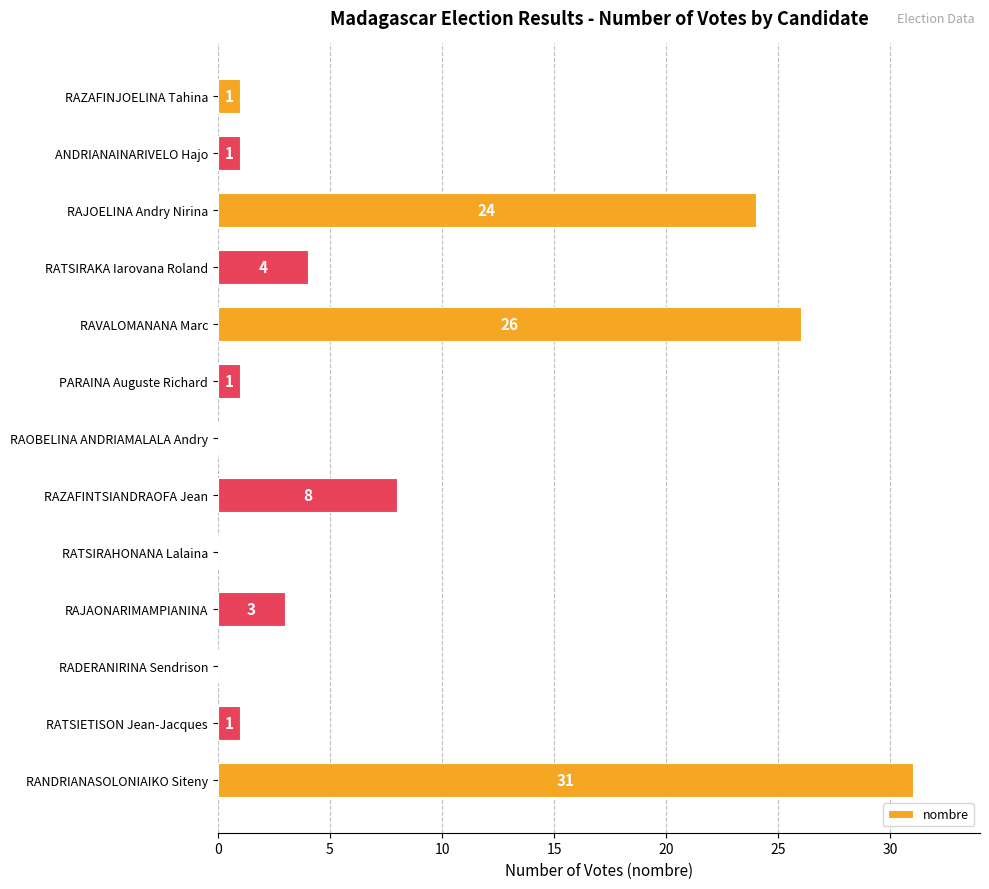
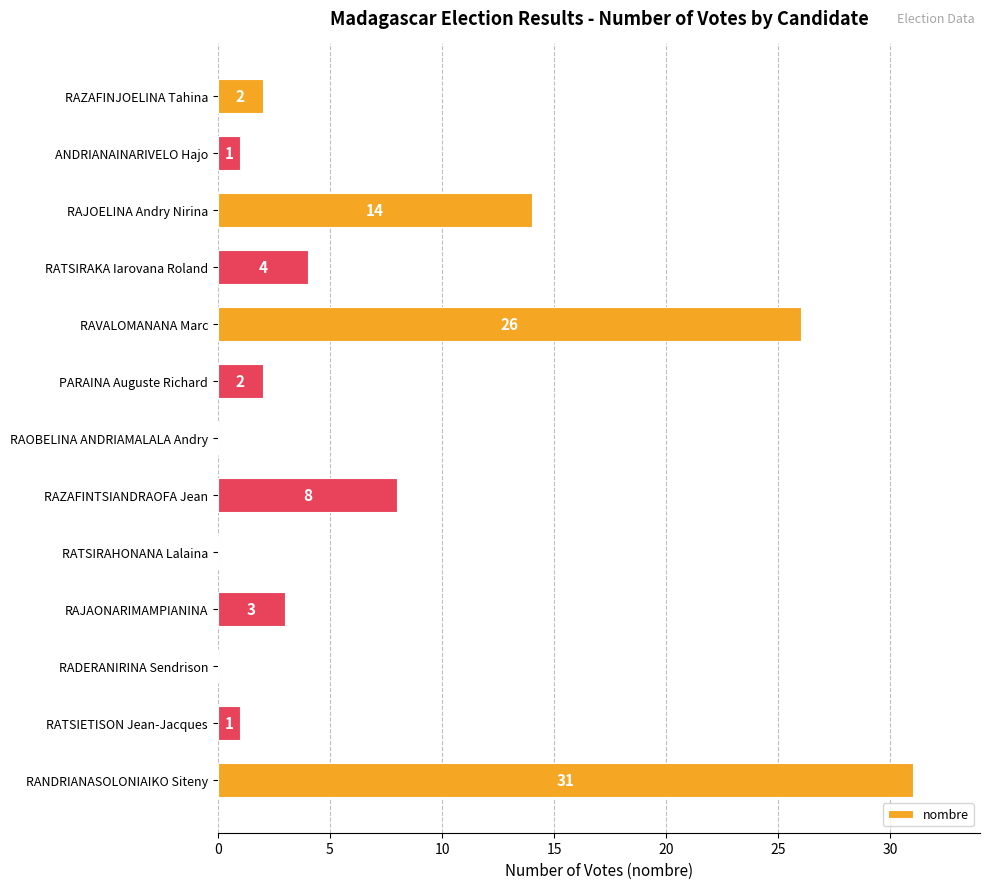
  {
-   "RAZAFINJOELINA Tahina": 1,
+   "RAZAFINJOELINA Tahina": 2,
    "ANDRIANAINARIVELO Hajo": 1,
-   "RAJOELINA Andry Nirina": 24,
+   "RAJOELINA Andry Nirina": 14,
    "RATSIRAKA Iarovana Roland": 4,
    "RAVALOMANANA Marc": 26,
-   "PARAINA Auguste Richard": 1,
+   "PARAINA Auguste Richard": 2,
    "RAZAFINTSIANDRAOFA Jean": 8,
    "RAJAONARIMAMPIANINA": 3,
    "RATSIETISON Jean-Jacques": 1,
    "RANDRIANASOLONIAIKO Siteny": 31
  }
